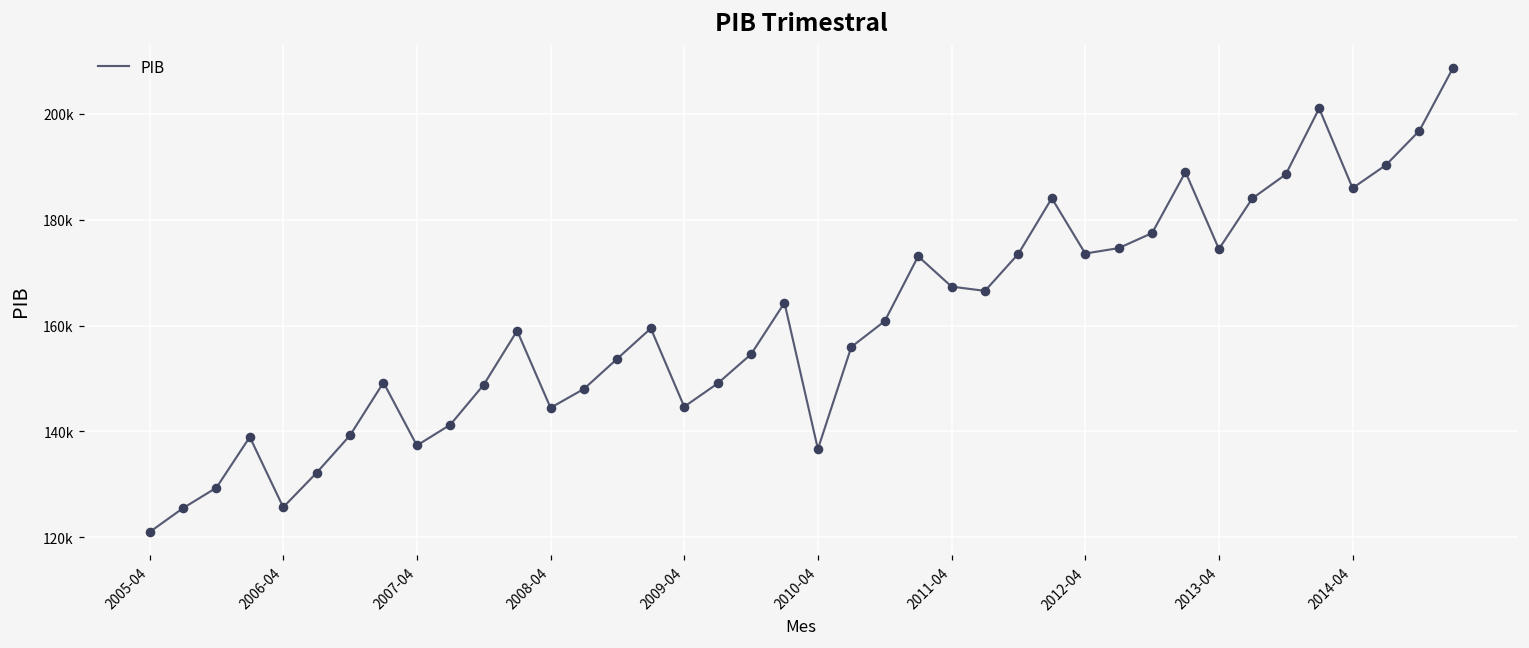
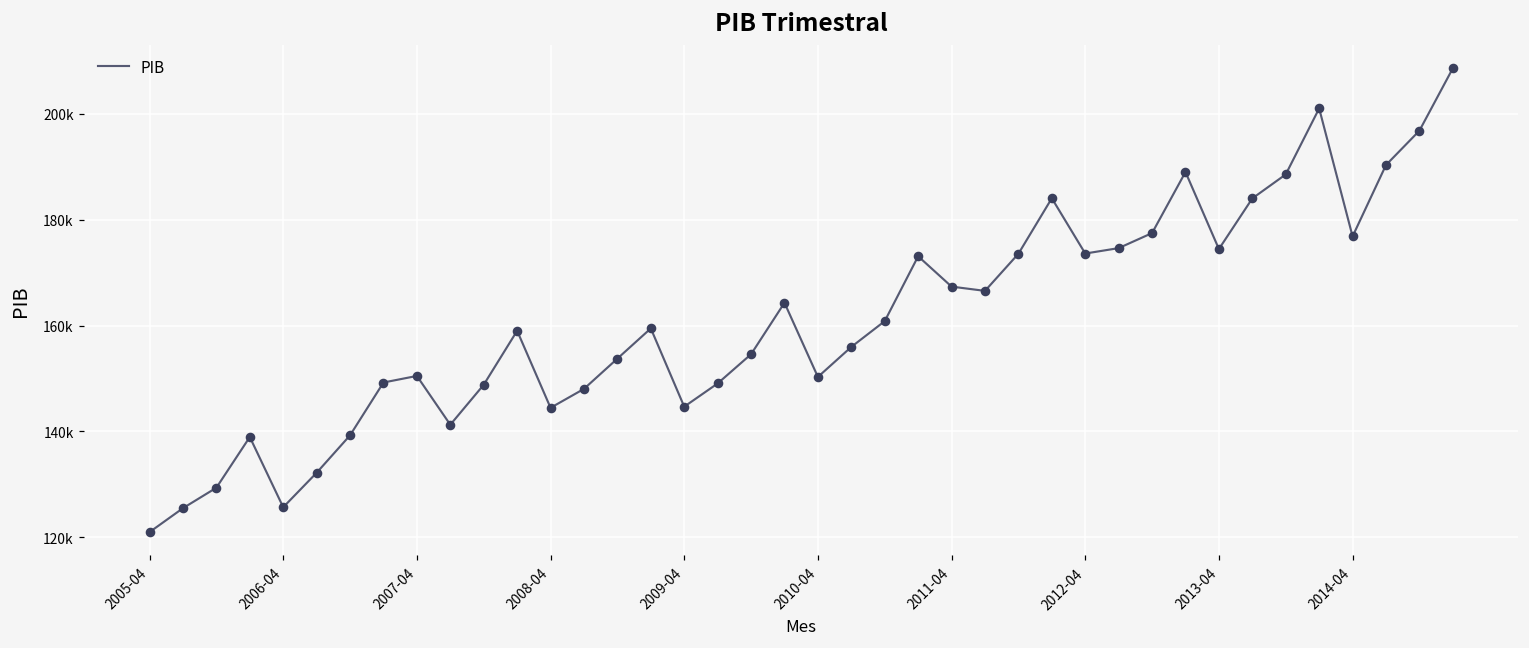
  {
    "2005-04": 121000,
    "2006-04": 126000,
-   "2007-04": 137000,
+   "2007-04": 150000,
    "2008-04": 144000,
    "2009-04": 145000,
-   "2010-04": 137000,
+   "2010-04": 150000,
    "2011-04": 167000,
    "2012-04": 174000,
    "2013-04": 174000,
-   "2014-04": 186000
+   "2014-04": 177000
  }
